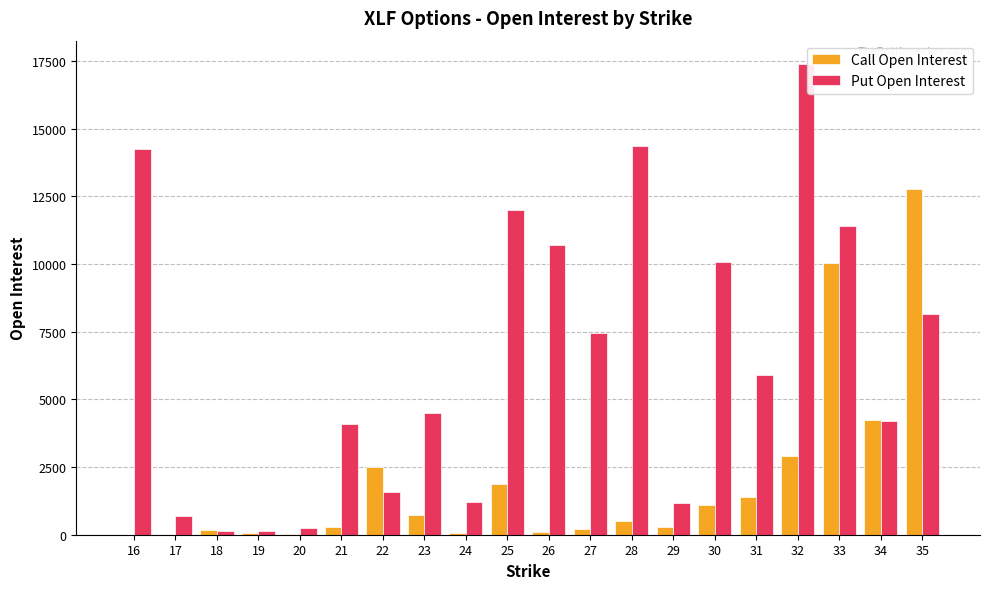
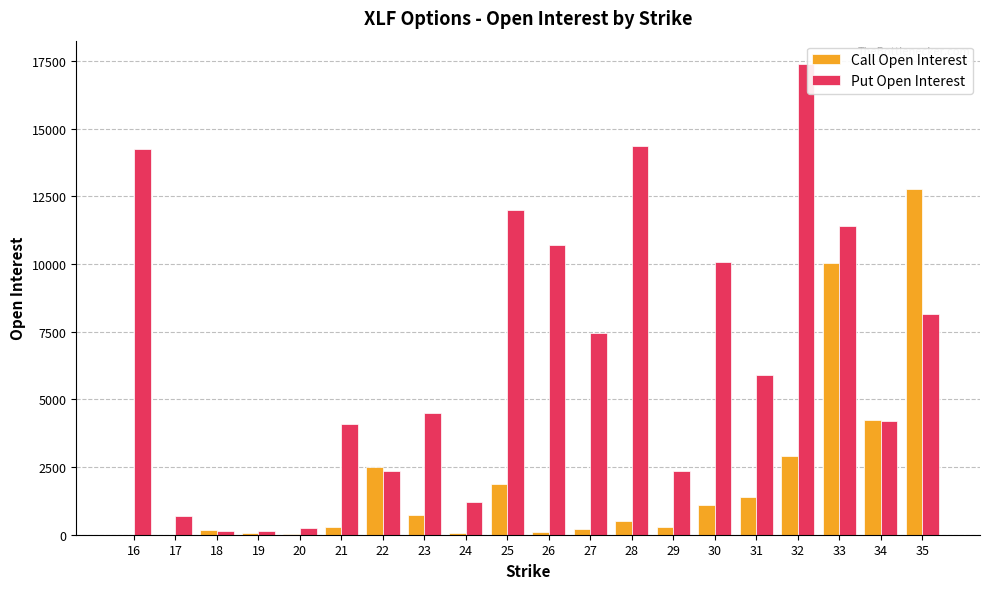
  {
    "Call Open Interest": {
      "18": 200,
      "21": 300,
      "22": 2500,
      "23": 700,
      "25": 1900,
      "27": 200,
      "28": 500,
      "29": 300,
      "30": 1100,
      "31": 1400,
      "32": 2900,
      "33": 10000,
      "34": 4200,
      "35": 12800
    },
    "Put Open Interest": {
      "16": 14300,
      "17": 700,
      "18": 100,
      "19": 100,
      "20": 200,
      "21": 4100,
-     "22": 1600,
+     "22": 2300,
      "23": 4500,
      "24": 1200,
      "25": 12000,
      "26": 10700,
      "27": 7500,
      "28": 14400,
-     "29": 1200,
+     "29": 2400,
      "30": 10100,
      "31": 5900,
      "32": 17400,
      "33": 11400,
      "34": 4200,
      "35": 8100
    }
  }
